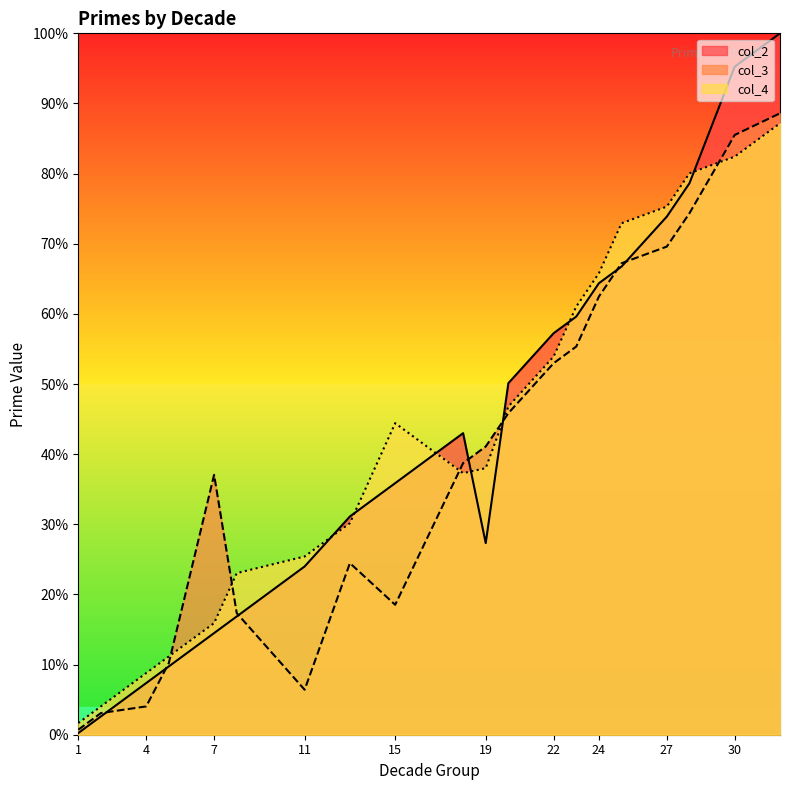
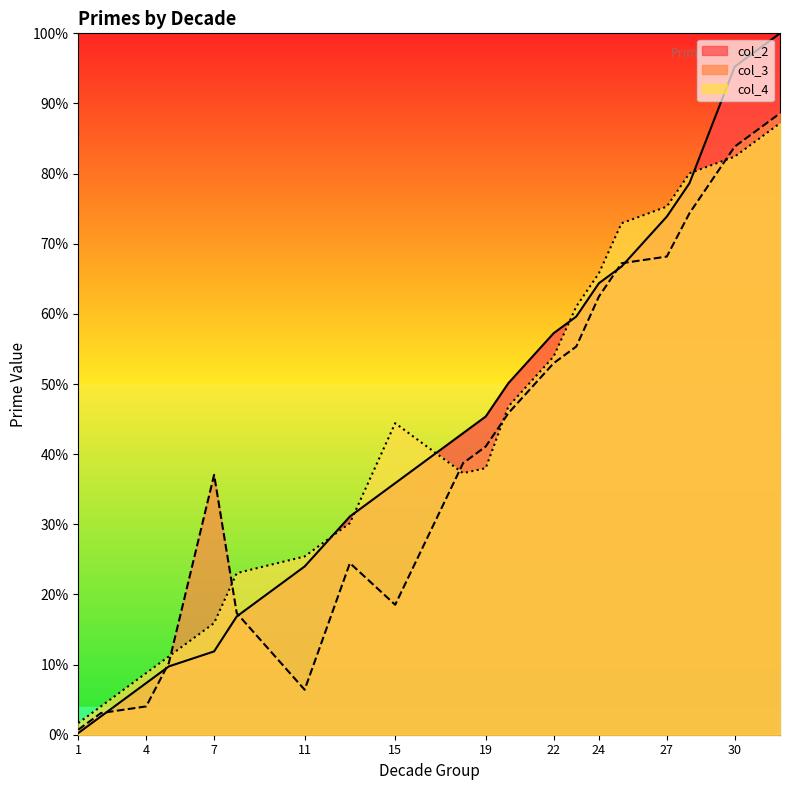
  {
    "col_2": {
      "4": "7%",
-     "7": "14%",
+     "7": "12%",
      "11": "24%",
      "15": "36%",
-     "19": "27%",
+     "19": "45%",
      "22": "57%",
      "24": "64%",
      "27": "74%"
    },
    "col_3": {
      "4": "4%",
      "7": "37%",
      "11": "6%",
      "15": "19%",
      "19": "41%",
      "22": "53%",
      "24": "62%",
-     "27": "70%",
-     "30": "86%"
+     "27": "68%",
+     "30": "84%"
    },
    "col_4": {
      "4": "9%",
      "7": "16%",
      "11": "25%",
      "15": "44%",
      "19": "38%",
      "22": "54%",
      "24": "66%",
      "27": "75%",
      "30": "82%"
    }
  }
